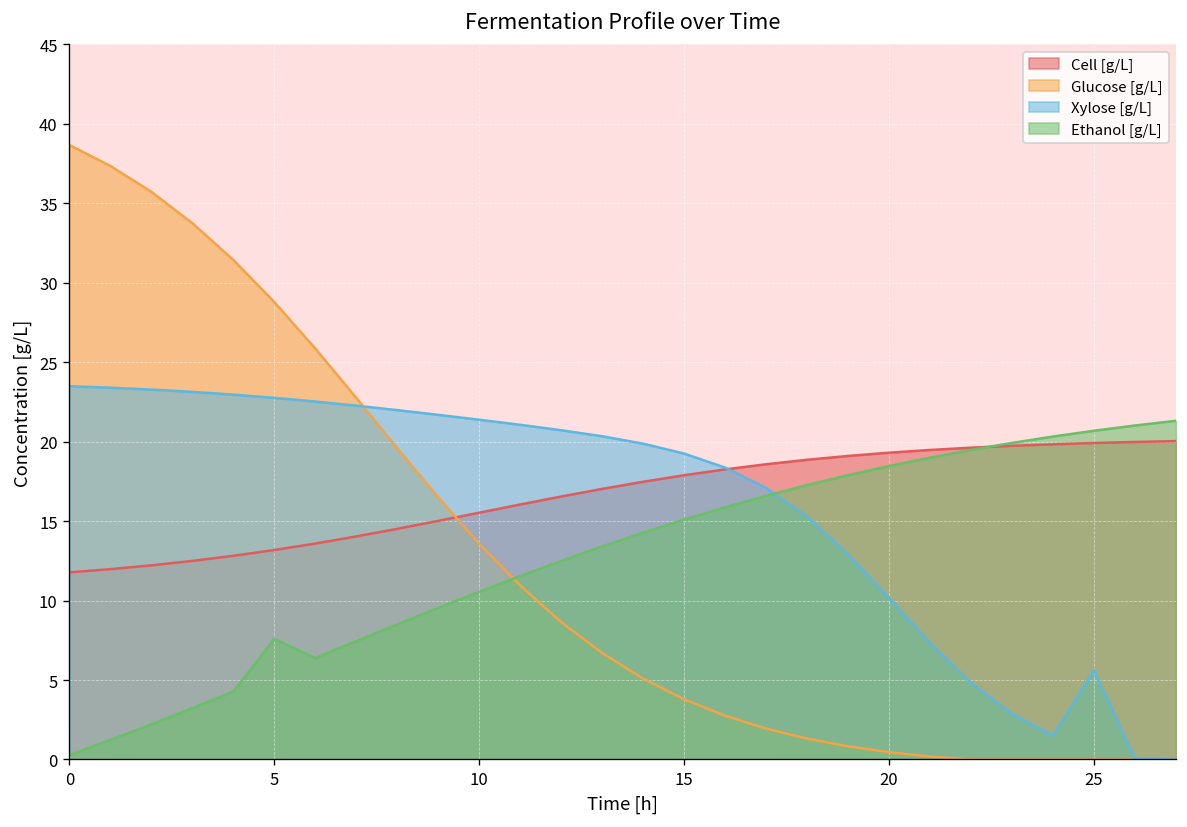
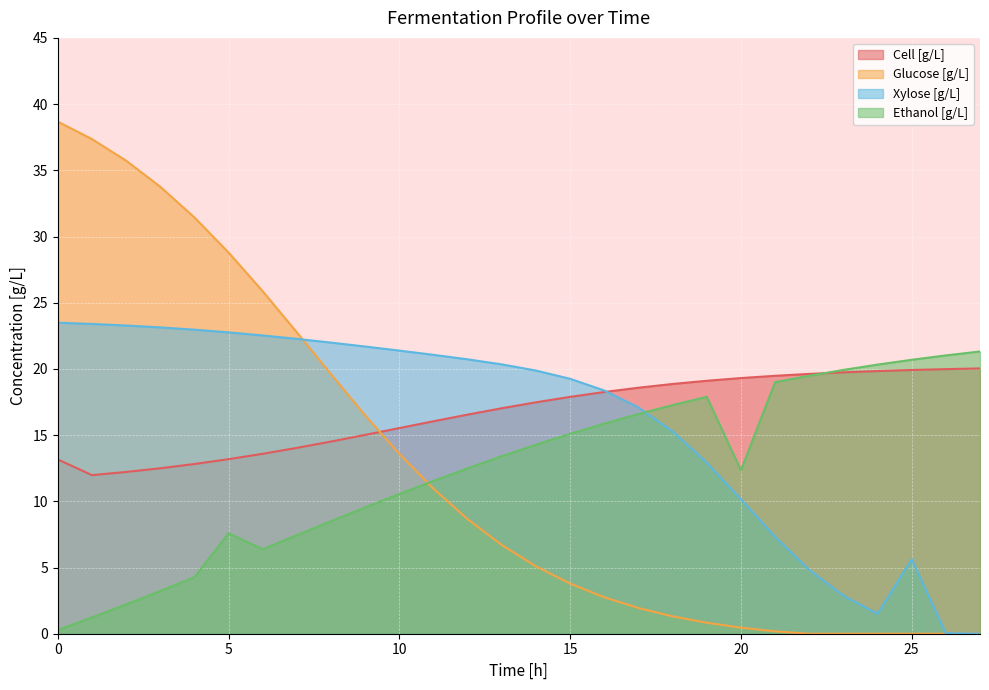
  {
    "Cell [g/L]": {
-     "0": 11.8,
+     "0": 13.2,
      "5": 13.2,
      "10": 15.5,
      "15": 17.9,
      "20": 19.3,
      "25": 19.9
    },
    "Glucose [g/L]": {
      "0": 38.7,
      "5": 28.8,
      "10": 13.6,
      "15": 3.8,
      "20": 0.5,
      "25": 0.0
    },
    "Xylose [g/L]": {
      "0": 23.5,
      "5": 22.8,
      "10": 21.4,
      "15": 19.3,
      "20": 10.2,
      "25": 5.6
    },
    "Ethanol [g/L]": {
      "0": 0.3,
      "5": 7.6,
      "10": 10.6,
      "15": 15.1,
-     "20": 18.5,
+     "20": 12.3,
      "25": 20.7
    }
  }
